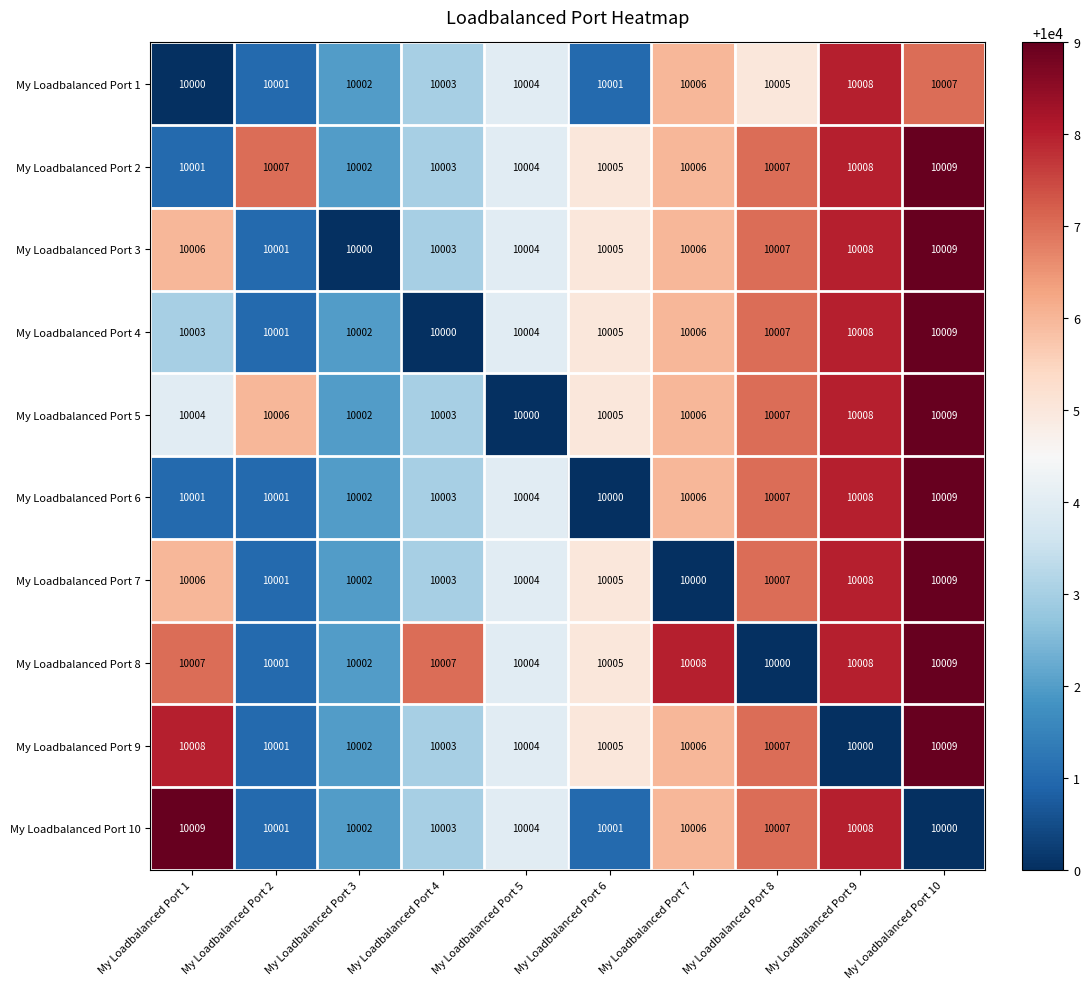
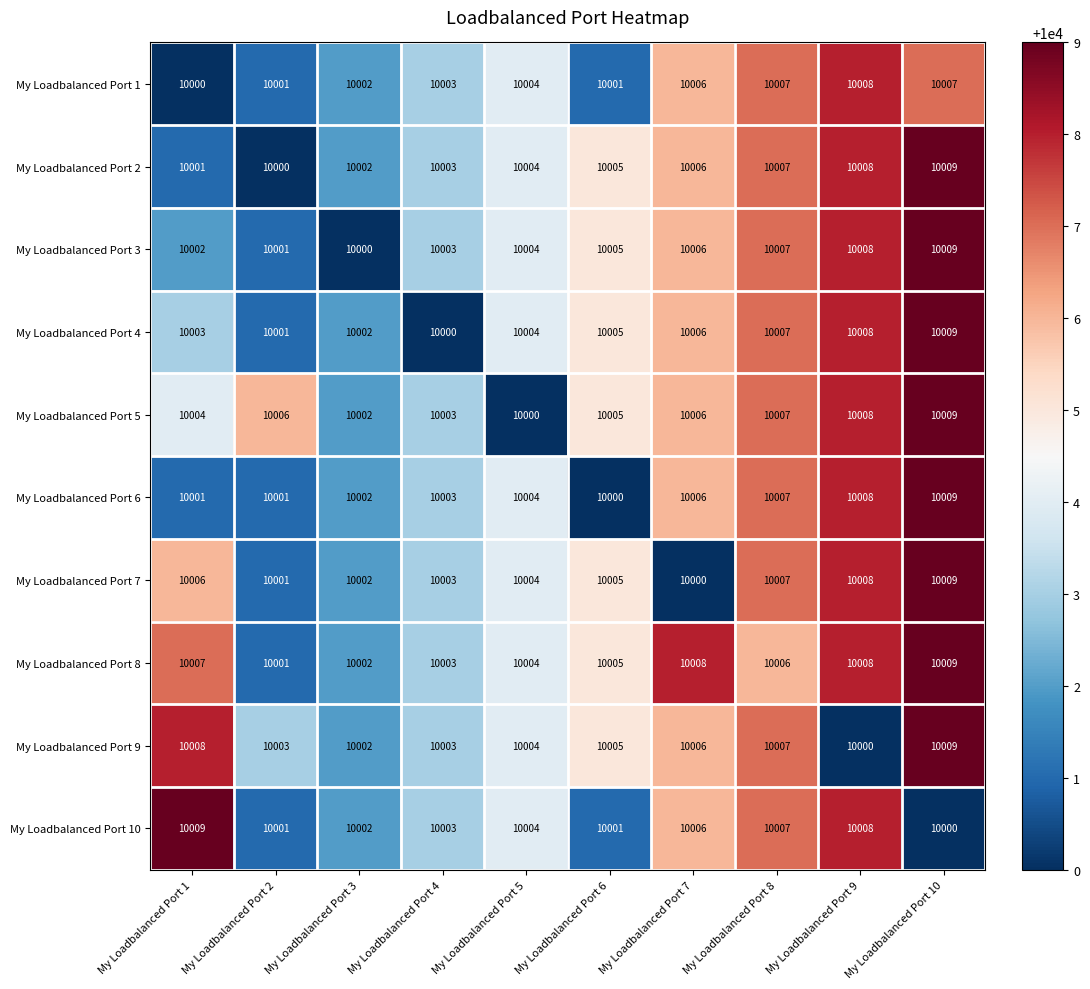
  {
    "My Loadbalanced Port 1": {
      "My Loadbalanced Port 1": 10000,
      "My Loadbalanced Port 2": 10001,
      "My Loadbalanced Port 3": 10002,
      "My Loadbalanced Port 4": 10003,
      "My Loadbalanced Port 5": 10004,
      "My Loadbalanced Port 6": 10001,
      "My Loadbalanced Port 7": 10006,
-     "My Loadbalanced Port 8": 10005,
+     "My Loadbalanced Port 8": 10007,
      "My Loadbalanced Port 9": 10008,
      "My Loadbalanced Port 10": 10007
    },
    "My Loadbalanced Port 2": {
      "My Loadbalanced Port 1": 10001,
-     "My Loadbalanced Port 2": 10007,
+     "My Loadbalanced Port 2": 10000,
      "My Loadbalanced Port 3": 10002,
      "My Loadbalanced Port 4": 10003,
      "My Loadbalanced Port 5": 10004,
      "My Loadbalanced Port 6": 10005,
      "My Loadbalanced Port 7": 10006,
      "My Loadbalanced Port 8": 10007,
      "My Loadbalanced Port 9": 10008,
      "My Loadbalanced Port 10": 10009
    },
    "My Loadbalanced Port 3": {
-     "My Loadbalanced Port 1": 10006,
+     "My Loadbalanced Port 1": 10002,
      "My Loadbalanced Port 2": 10001,
      "My Loadbalanced Port 3": 10000,
      "My Loadbalanced Port 4": 10003,
      "My Loadbalanced Port 5": 10004,
      "My Loadbalanced Port 6": 10005,
      "My Loadbalanced Port 7": 10006,
      "My Loadbalanced Port 8": 10007,
      "My Loadbalanced Port 9": 10008,
      "My Loadbalanced Port 10": 10009
    },
    "My Loadbalanced Port 4": {
      "My Loadbalanced Port 1": 10003,
      "My Loadbalanced Port 2": 10001,
      "My Loadbalanced Port 3": 10002,
      "My Loadbalanced Port 4": 10000,
      "My Loadbalanced Port 5": 10004,
      "My Loadbalanced Port 6": 10005,
      "My Loadbalanced Port 7": 10006,
      "My Loadbalanced Port 8": 10007,
      "My Loadbalanced Port 9": 10008,
      "My Loadbalanced Port 10": 10009
    },
    "My Loadbalanced Port 5": {
      "My Loadbalanced Port 1": 10004,
      "My Loadbalanced Port 2": 10006,
      "My Loadbalanced Port 3": 10002,
      "My Loadbalanced Port 4": 10003,
      "My Loadbalanced Port 5": 10000,
      "My Loadbalanced Port 6": 10005,
      "My Loadbalanced Port 7": 10006,
      "My Loadbalanced Port 8": 10007,
      "My Loadbalanced Port 9": 10008,
      "My Loadbalanced Port 10": 10009
    },
    "My Loadbalanced Port 6": {
      "My Loadbalanced Port 1": 10001,
      "My Loadbalanced Port 2": 10001,
      "My Loadbalanced Port 3": 10002,
      "My Loadbalanced Port 4": 10003,
      "My Loadbalanced Port 5": 10004,
      "My Loadbalanced Port 6": 10000,
      "My Loadbalanced Port 7": 10006,
      "My Loadbalanced Port 8": 10007,
      "My Loadbalanced Port 9": 10008,
      "My Loadbalanced Port 10": 10009
    },
    "My Loadbalanced Port 7": {
      "My Loadbalanced Port 1": 10006,
      "My Loadbalanced Port 2": 10001,
      "My Loadbalanced Port 3": 10002,
      "My Loadbalanced Port 4": 10003,
      "My Loadbalanced Port 5": 10004,
      "My Loadbalanced Port 6": 10005,
      "My Loadbalanced Port 7": 10000,
      "My Loadbalanced Port 8": 10007,
      "My Loadbalanced Port 9": 10008,
      "My Loadbalanced Port 10": 10009
    },
    "My Loadbalanced Port 8": {
      "My Loadbalanced Port 1": 10007,
      "My Loadbalanced Port 2": 10001,
      "My Loadbalanced Port 3": 10002,
-     "My Loadbalanced Port 4": 10007,
+     "My Loadbalanced Port 4": 10003,
      "My Loadbalanced Port 5": 10004,
      "My Loadbalanced Port 6": 10005,
      "My Loadbalanced Port 7": 10008,
-     "My Loadbalanced Port 8": 10000,
+     "My Loadbalanced Port 8": 10006,
      "My Loadbalanced Port 9": 10008,
      "My Loadbalanced Port 10": 10009
    },
    "My Loadbalanced Port 9": {
      "My Loadbalanced Port 1": 10008,
-     "My Loadbalanced Port 2": 10001,
+     "My Loadbalanced Port 2": 10003,
      "My Loadbalanced Port 3": 10002,
      "My Loadbalanced Port 4": 10003,
      "My Loadbalanced Port 5": 10004,
      "My Loadbalanced Port 6": 10005,
      "My Loadbalanced Port 7": 10006,
      "My Loadbalanced Port 8": 10007,
      "My Loadbalanced Port 9": 10000,
      "My Loadbalanced Port 10": 10009
    },
    "My Loadbalanced Port 10": {
      "My Loadbalanced Port 1": 10009,
      "My Loadbalanced Port 2": 10001,
      "My Loadbalanced Port 3": 10002,
      "My Loadbalanced Port 4": 10003,
      "My Loadbalanced Port 5": 10004,
      "My Loadbalanced Port 6": 10001,
      "My Loadbalanced Port 7": 10006,
      "My Loadbalanced Port 8": 10007,
      "My Loadbalanced Port 9": 10008,
      "My Loadbalanced Port 10": 10000
    }
  }
